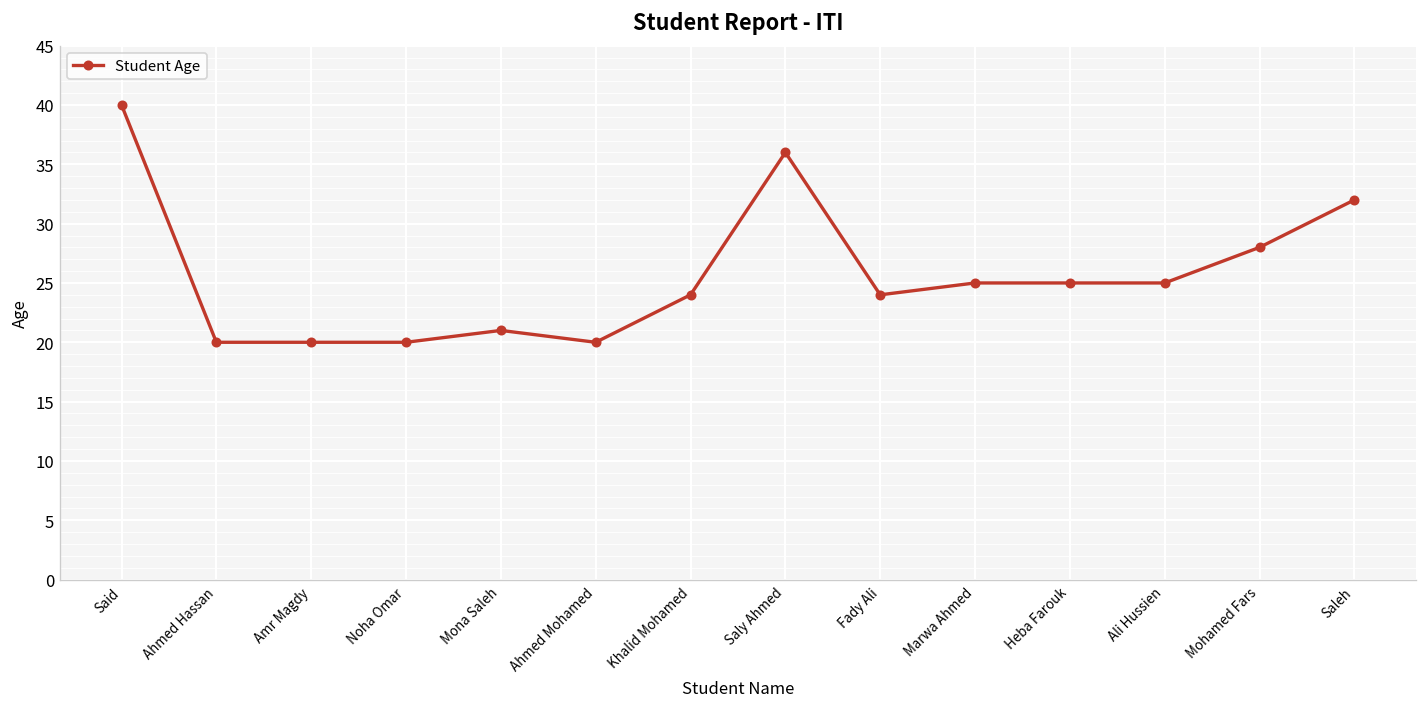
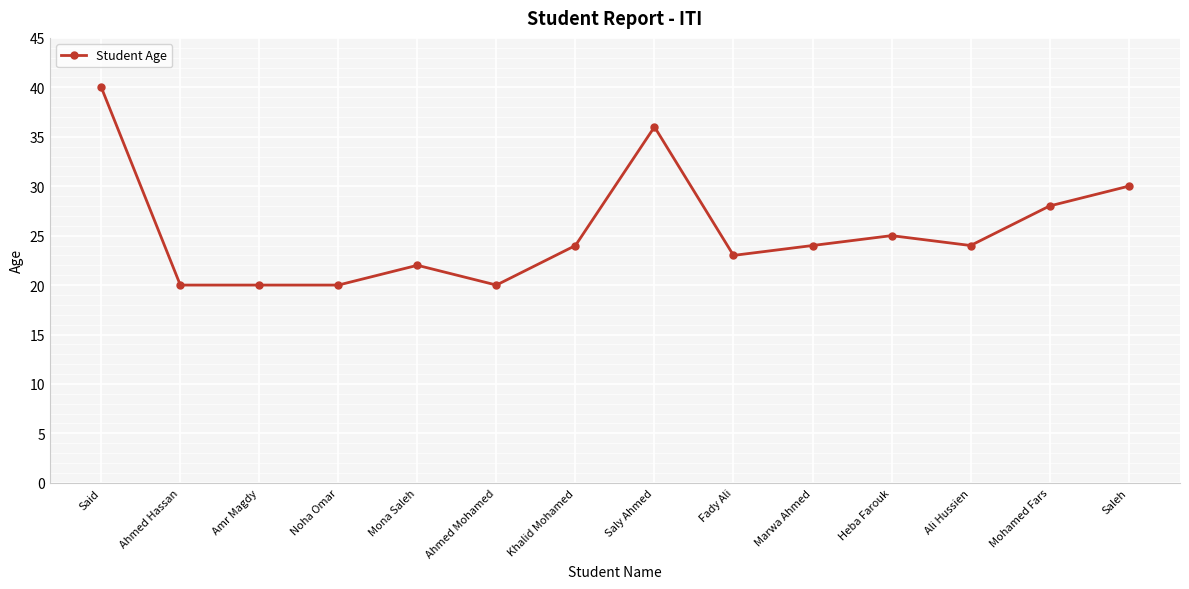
  {
    "Said": 40,
    "Ahmed Hassan": 20,
    "Amr Magdy": 20,
    "Noha Omar": 20,
-   "Mona Saleh": 21,
+   "Mona Saleh": 22,
    "Ahmed Mohamed": 20,
    "Khalid Mohamed": 24,
    "Saly Ahmed": 36,
-   "Fady Ali": 24,
-   "Marwa Ahmed": 25,
+   "Fady Ali": 23,
+   "Marwa Ahmed": 24,
    "Heba Farouk": 25,
-   "Ali Hussien": 25,
+   "Ali Hussien": 24,
    "Mohamed Fars": 28,
-   "Saleh": 32
+   "Saleh": 30
  }
